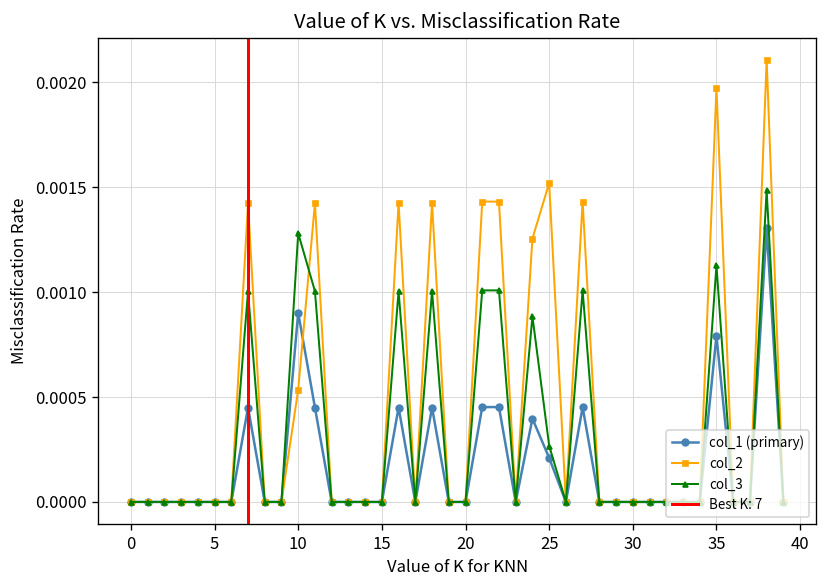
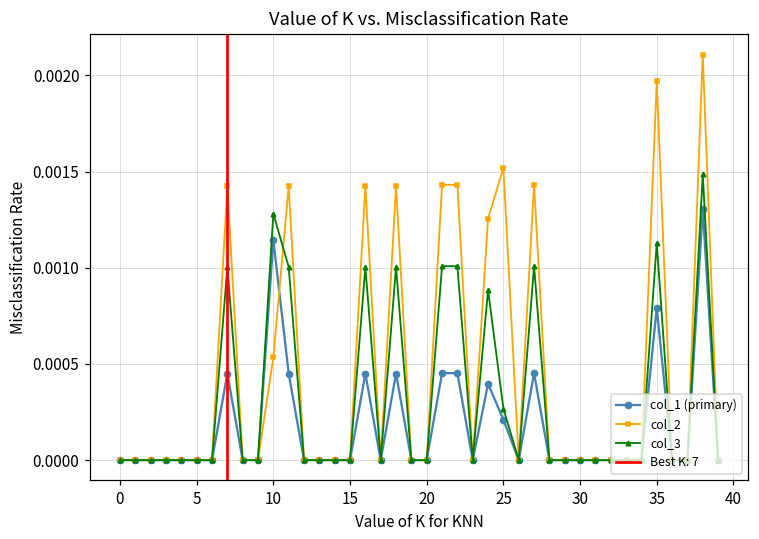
  {
    "col_1 (primary)": {
-     "10": 0.00090,
+     "10": 0.00114,
      "25": 0.00021,
      "35": 0.00079
    },
    "col_2": {
      "10": 0.00054,
      "25": 0.00152,
      "35": 0.00197
    },
    "col_3": {
      "10": 0.00128,
      "25": 0.00027,
      "35": 0.00113
    }
  }
